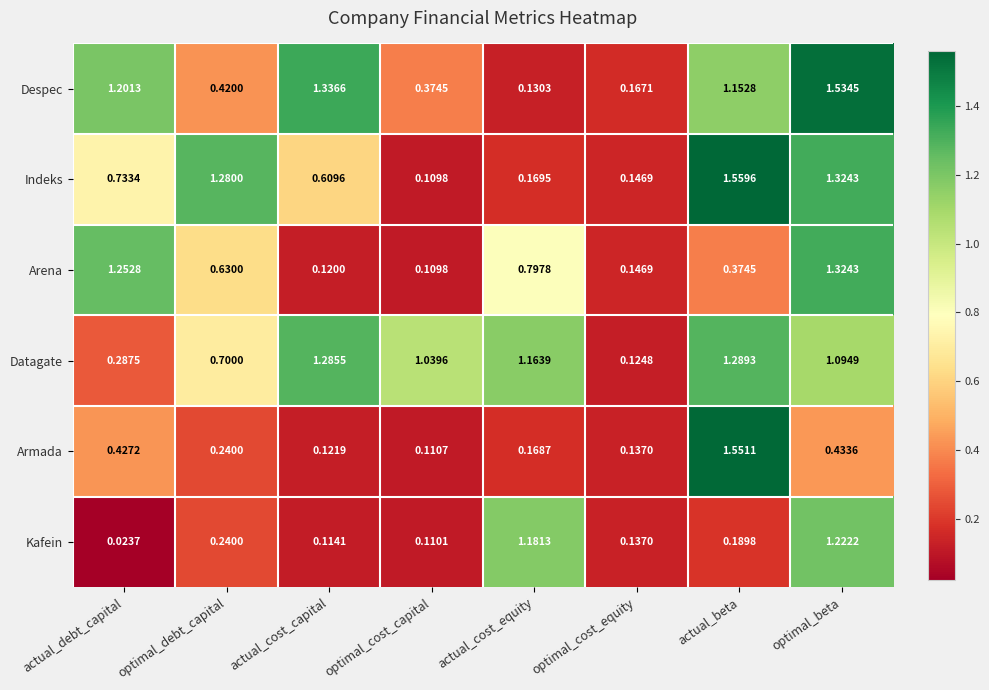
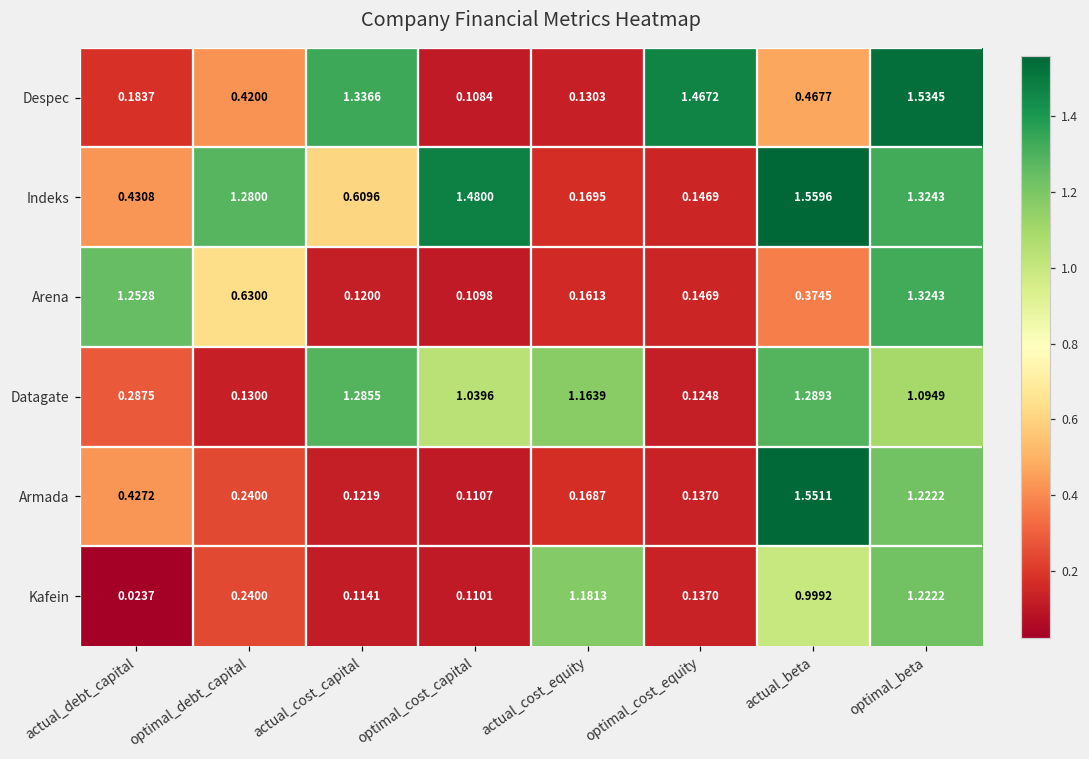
  {
    "Despec": {
-     "actual_debt_capital": 1.2013,
+     "actual_debt_capital": 0.1837,
      "optimal_debt_capital": 0.4200,
      "actual_cost_capital": 1.3366,
-     "optimal_cost_capital": 0.3745,
+     "optimal_cost_capital": 0.1084,
      "actual_cost_equity": 0.1303,
-     "optimal_cost_equity": 0.1671,
-     "actual_beta": 1.1528,
+     "optimal_cost_equity": 1.4672,
+     "actual_beta": 0.4677,
      "optimal_beta": 1.5345
    },
    "Indeks": {
-     "actual_debt_capital": 0.7334,
+     "actual_debt_capital": 0.4308,
      "optimal_debt_capital": 1.2800,
      "actual_cost_capital": 0.6096,
-     "optimal_cost_capital": 0.1098,
+     "optimal_cost_capital": 1.4800,
      "actual_cost_equity": 0.1695,
      "optimal_cost_equity": 0.1469,
      "actual_beta": 1.5596,
      "optimal_beta": 1.3243
    },
    "Arena": {
      "actual_debt_capital": 1.2528,
      "optimal_debt_capital": 0.6300,
      "actual_cost_capital": 0.1200,
      "optimal_cost_capital": 0.1098,
-     "actual_cost_equity": 0.7978,
+     "actual_cost_equity": 0.1613,
      "optimal_cost_equity": 0.1469,
      "actual_beta": 0.3745,
      "optimal_beta": 1.3243
    },
    "Datagate": {
      "actual_debt_capital": 0.2875,
-     "optimal_debt_capital": 0.7000,
+     "optimal_debt_capital": 0.1300,
      "actual_cost_capital": 1.2855,
      "optimal_cost_capital": 1.0396,
      "actual_cost_equity": 1.1639,
      "optimal_cost_equity": 0.1248,
      "actual_beta": 1.2893,
      "optimal_beta": 1.0949
    },
    "Armada": {
      "actual_debt_capital": 0.4272,
      "optimal_debt_capital": 0.2400,
      "actual_cost_capital": 0.1219,
      "optimal_cost_capital": 0.1107,
      "actual_cost_equity": 0.1687,
      "optimal_cost_equity": 0.1370,
      "actual_beta": 1.5511,
-     "optimal_beta": 0.4336
+     "optimal_beta": 1.2222
    },
    "Kafein": {
      "actual_debt_capital": 0.0237,
      "optimal_debt_capital": 0.2400,
      "actual_cost_capital": 0.1141,
      "optimal_cost_capital": 0.1101,
      "actual_cost_equity": 1.1813,
      "optimal_cost_equity": 0.1370,
-     "actual_beta": 0.1898,
+     "actual_beta": 0.9992,
      "optimal_beta": 1.2222
    }
  }
